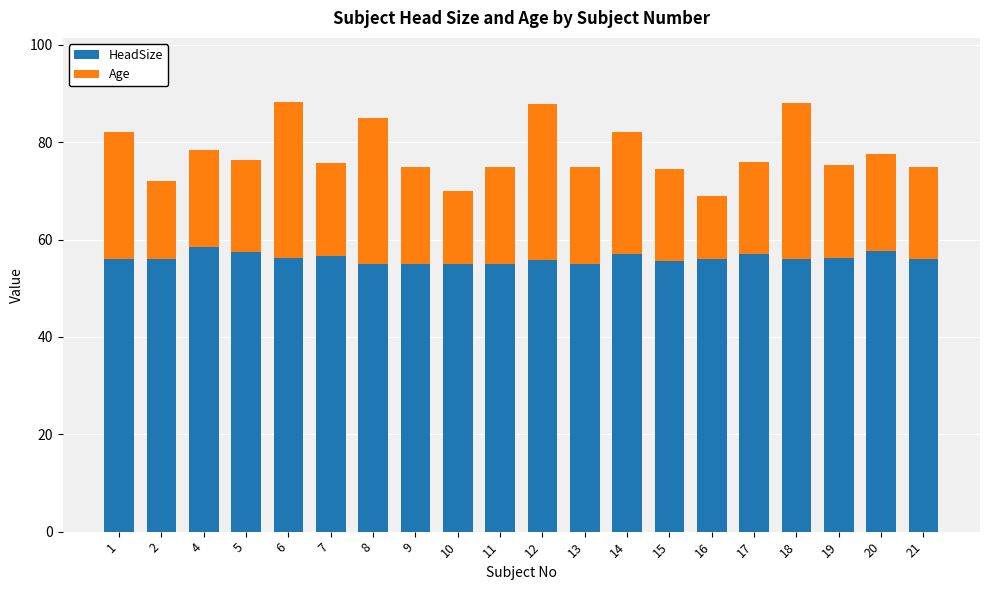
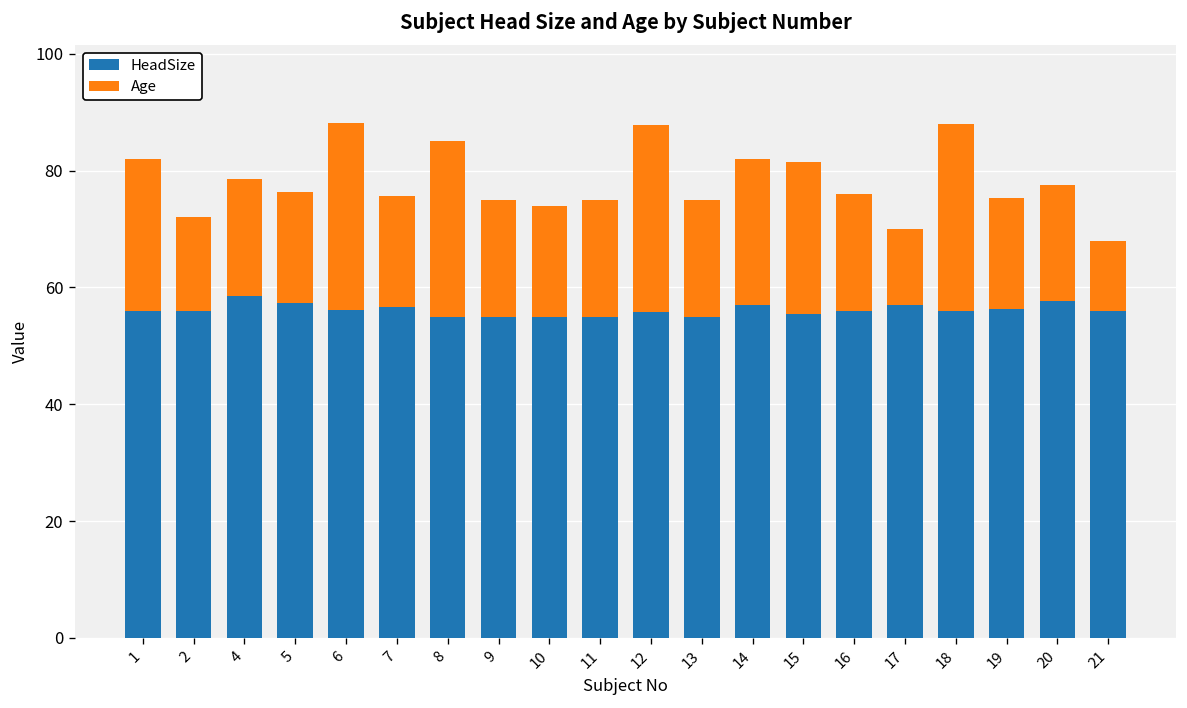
  {
    "HeadSize": {
      "1": 56,
      "2": 56,
      "4": 59,
      "5": 57,
      "6": 56,
      "7": 57,
      "8": 55,
      "9": 55,
      "10": 55,
      "11": 55,
      "12": 56,
      "13": 55,
      "14": 57,
      "15": 56,
      "16": 56,
      "17": 57,
      "18": 56,
      "19": 56,
      "20": 58,
      "21": 56
    },
    "Age": {
      "1": 26,
      "2": 16,
      "4": 20,
      "5": 19,
      "6": 32,
      "7": 19,
      "8": 30,
      "9": 20,
-     "10": 15,
+     "10": 19,
      "11": 20,
      "12": 32,
      "13": 20,
      "14": 25,
-     "15": 19,
-     "16": 13,
-     "17": 19,
+     "15": 26,
+     "16": 20,
+     "17": 13,
      "18": 32,
      "19": 19,
      "20": 20,
-     "21": 19
+     "21": 12
    }
  }
